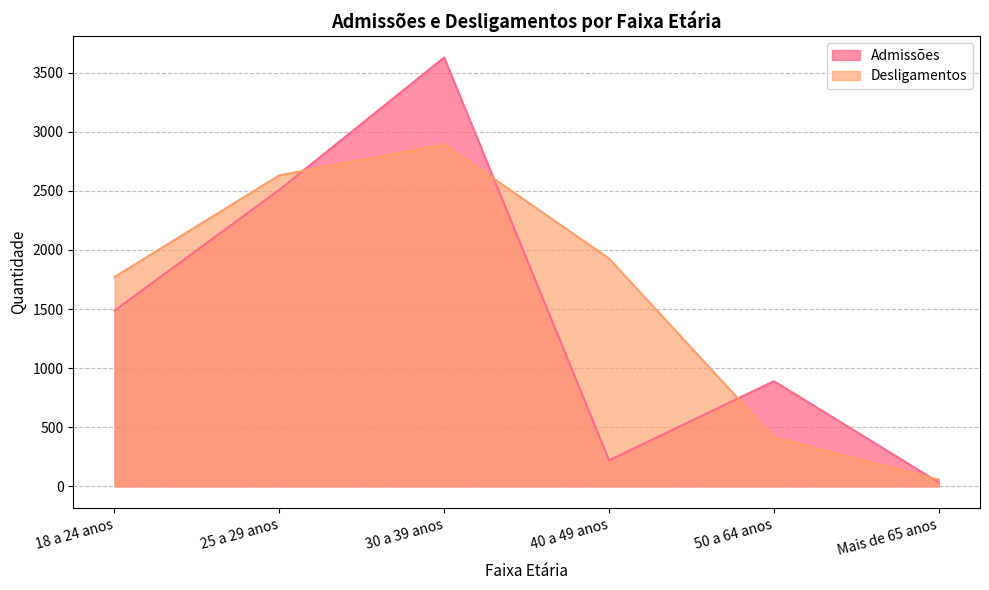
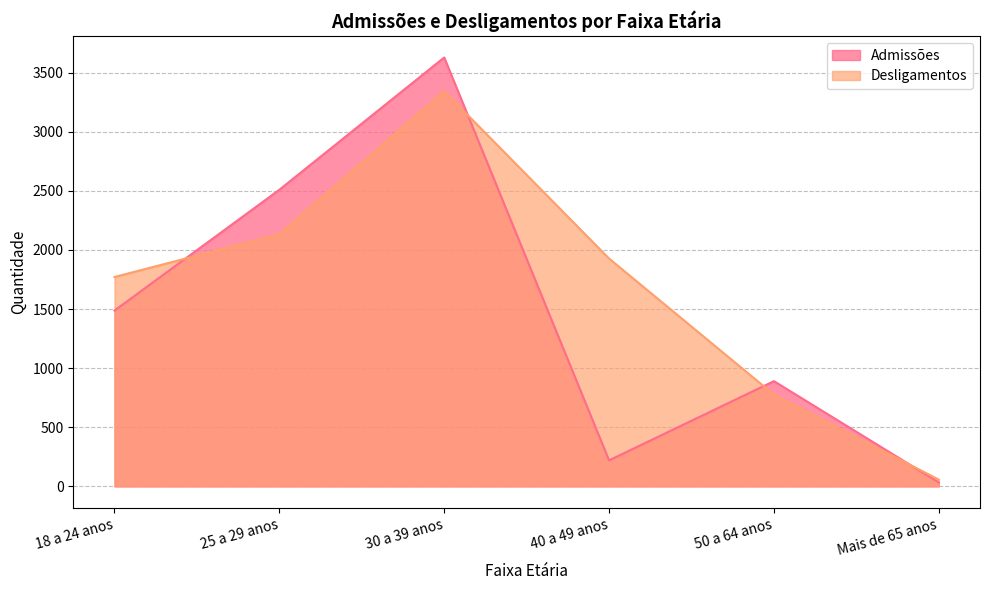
  {
    "Admissões": {
      "18 a 24 anos": 1490,
      "25 a 29 anos": 2510,
      "30 a 39 anos": 3630,
      "40 a 49 anos": 220,
      "50 a 64 anos": 890,
      "Mais de 65 anos": 30
    },
    "Desligamentos": {
      "18 a 24 anos": 1770,
-     "25 a 29 anos": 2630,
-     "30 a 39 anos": 2890,
+     "25 a 29 anos": 2130,
+     "30 a 39 anos": 3340,
      "40 a 49 anos": 1930,
-     "50 a 64 anos": 410,
+     "50 a 64 anos": 780,
      "Mais de 65 anos": 60
    }
  }
